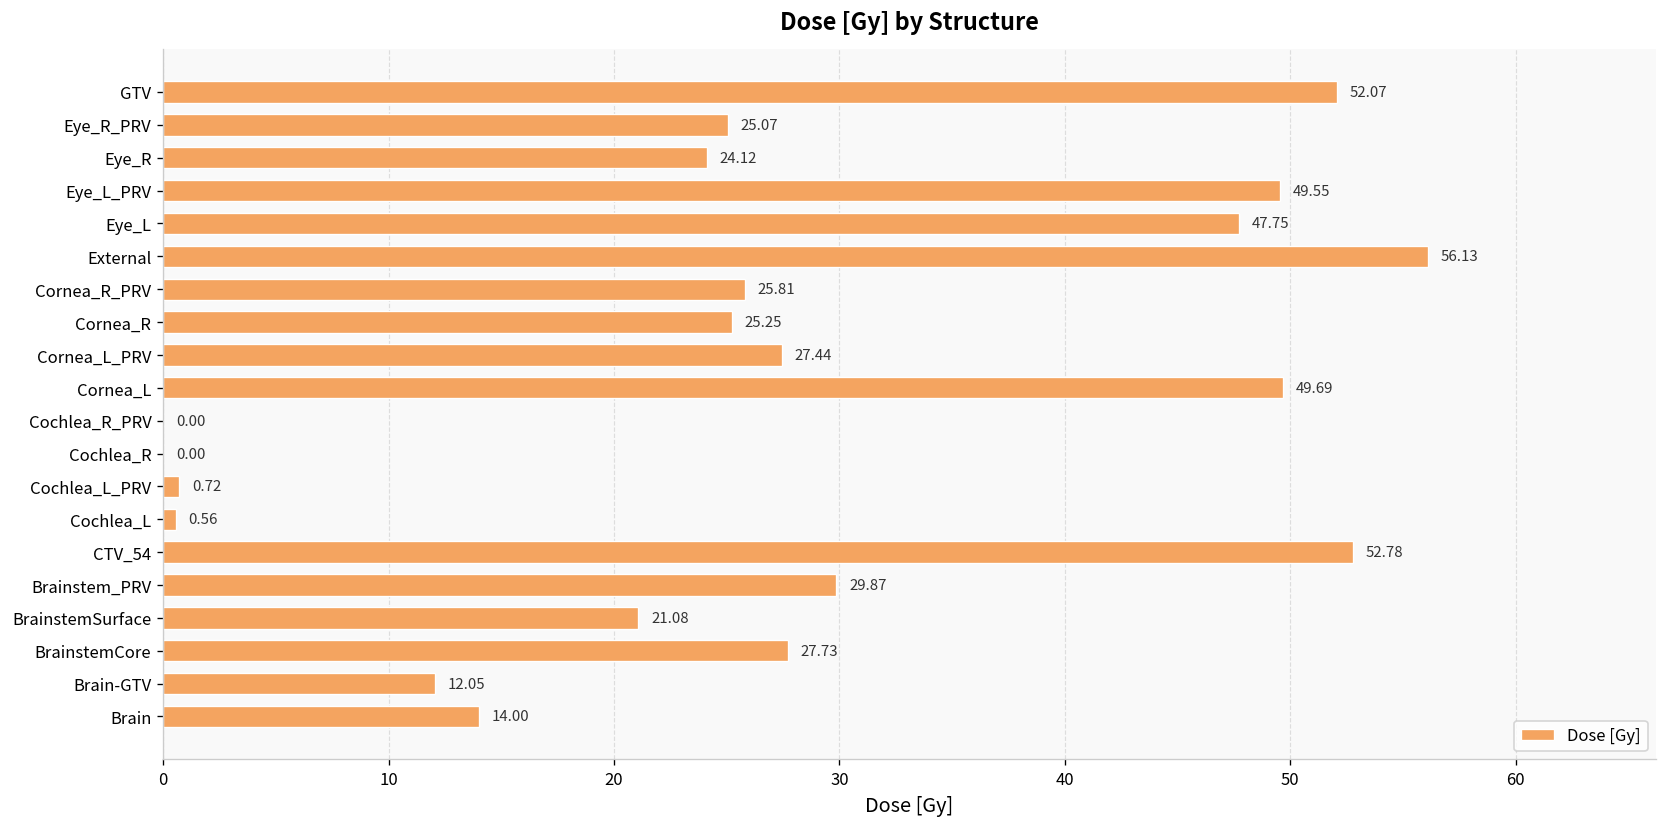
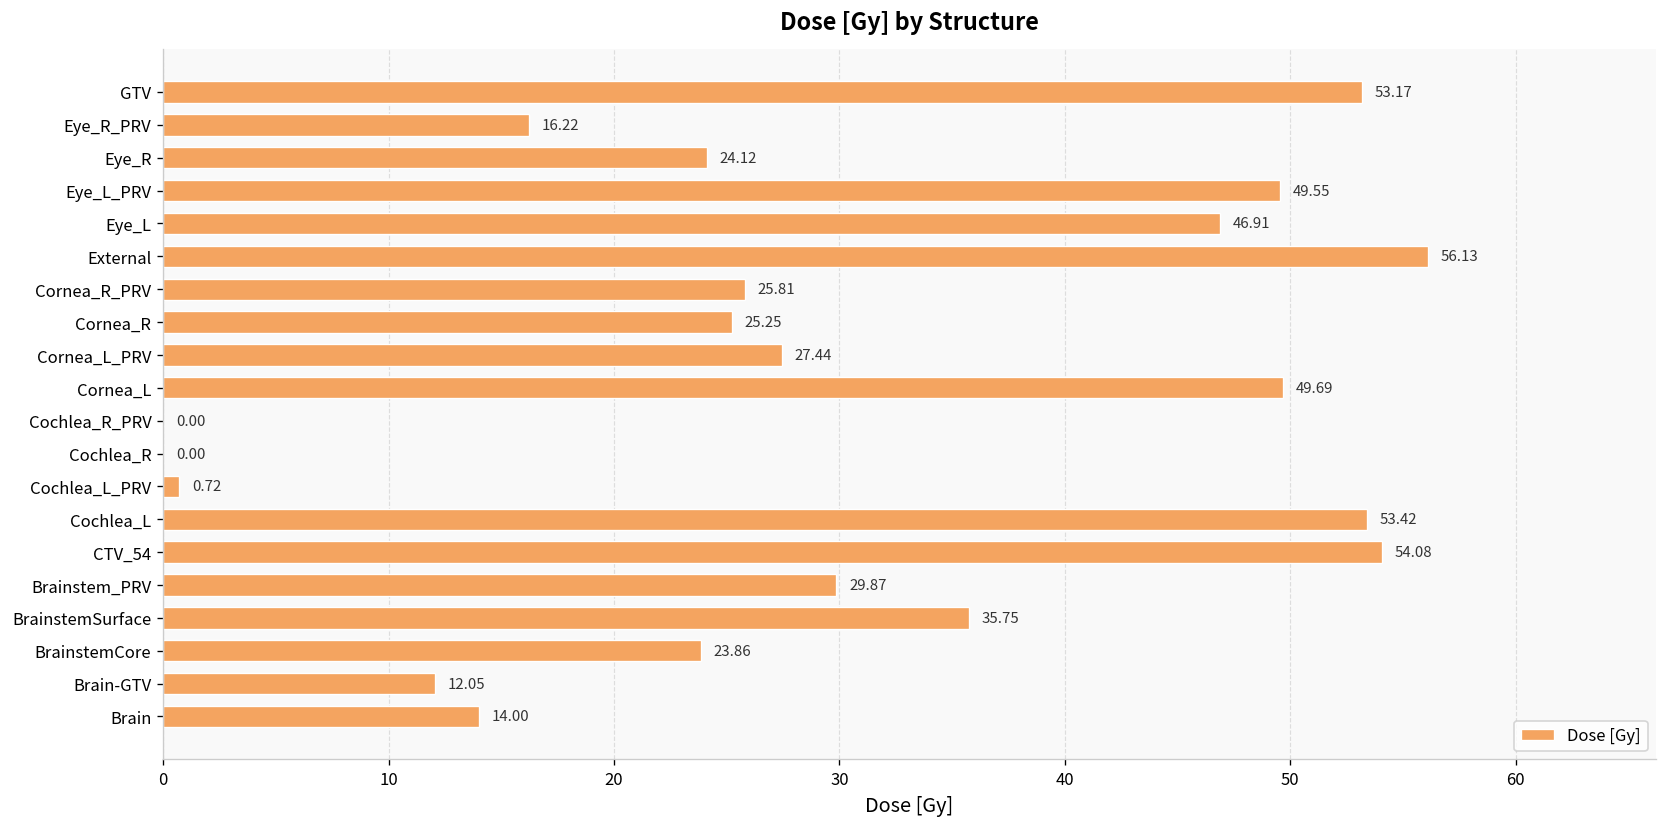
  {
-   "GTV": 52.07,
-   "Eye_R_PRV": 25.07,
+   "GTV": 53.17,
+   "Eye_R_PRV": 16.22,
    "Eye_R": 24.12,
    "Eye_L_PRV": 49.55,
-   "Eye_L": 47.75,
+   "Eye_L": 46.91,
    "External": 56.13,
    "Cornea_R_PRV": 25.81,
    "Cornea_R": 25.25,
    "Cornea_L_PRV": 27.44,
    "Cornea_L": 49.69,
    "Cochlea_R_PRV": 0.00,
    "Cochlea_R": 0.00,
    "Cochlea_L_PRV": 0.72,
-   "Cochlea_L": 0.56,
-   "CTV_54": 52.78,
+   "Cochlea_L": 53.42,
+   "CTV_54": 54.08,
    "Brainstem_PRV": 29.87,
-   "BrainstemSurface": 21.08,
-   "BrainstemCore": 27.73,
+   "BrainstemSurface": 35.75,
+   "BrainstemCore": 23.86,
    "Brain-GTV": 12.05,
    "Brain": 14.00
  }
